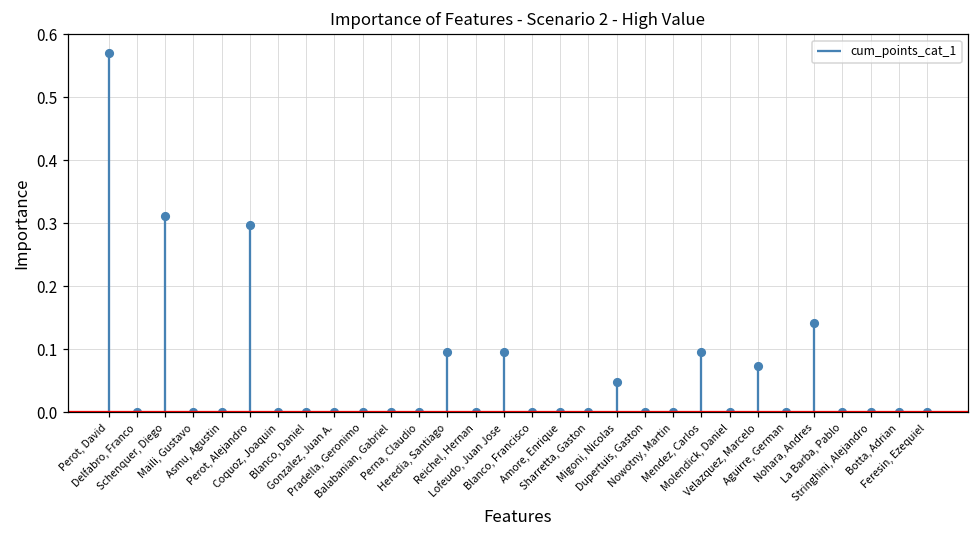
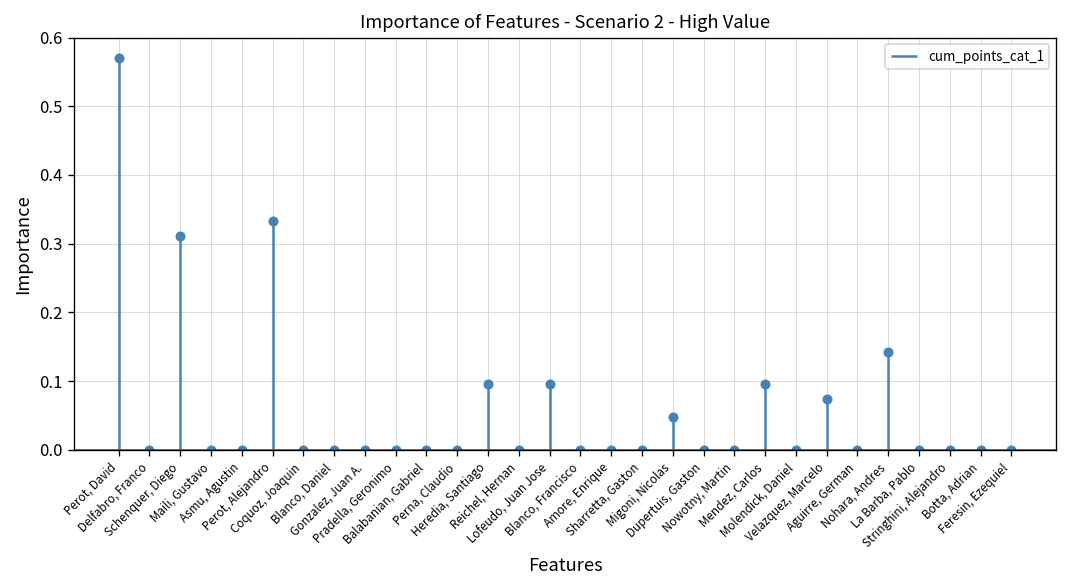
  {
    "Perot, David": 0.57,
    "Delfabro, Franco": 0.00,
    "Schenquer, Diego": 0.31,
    "Maili, Gustavo": 0.00,
    "Asmu, Agustin": 0.00,
-   "Perot, Alejandro": 0.30,
+   "Perot, Alejandro": 0.33,
    "Coquoz, Joaquin": 0.00,
    "Blanco, Daniel": 0.00,
    "Gonzalez, Juan A.": 0.00,
    "Pradella, Geronimo": 0.00,
    "Balabanian, Gabriel": 0.00,
    "Perna, Claudio": 0.00,
    "Heredia, Santiago": 0.09,
    "Reichel, Hernan": 0.00,
    "Lofeudo, Juan Jose": 0.09,
    "Blanco, Francisco": 0.00,
    "Amore, Enrique": 0.00,
    "Sharretta, Gaston": 0.00,
    "Migoni, Nicolas": 0.05,
    "Dupertuis, Gaston": 0.00,
    "Nowotny, Martin": 0.00,
    "Mendez, Carlos": 0.09,
    "Molendick, Daniel": 0.00,
    "Velazquez, Marcelo": 0.07,
    "Aguirre, German": 0.00,
    "Nohara, Andres": 0.14,
    "La Barba, Pablo": 0.00,
    "Stringhini, Alejandro": 0.00,
    "Botta, Adrian": 0.00,
    "Feresin, Ezequiel": 0.00
  }
